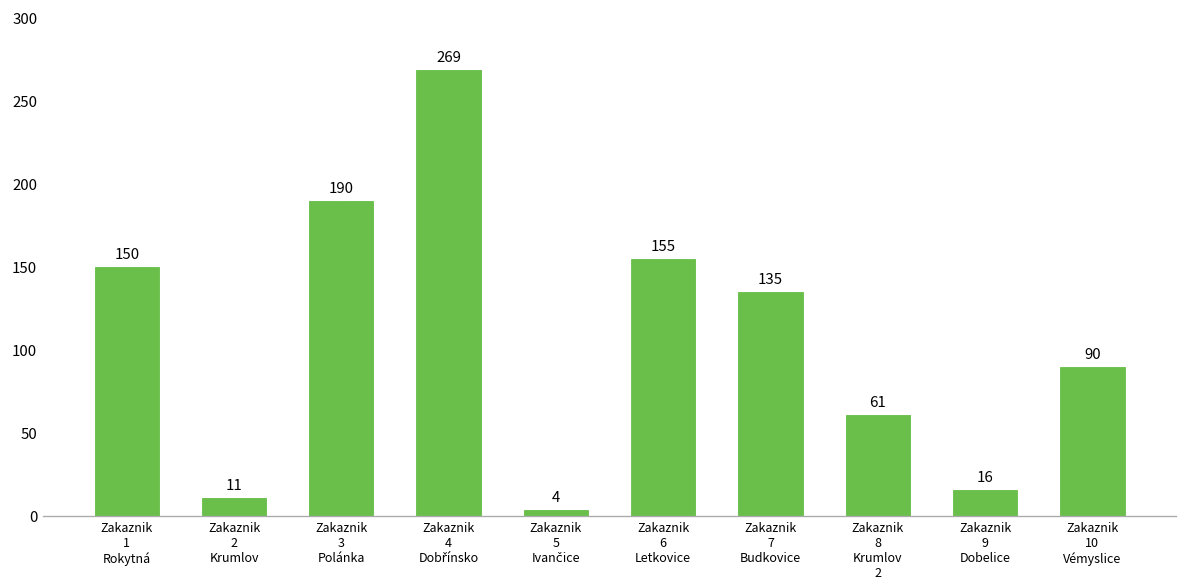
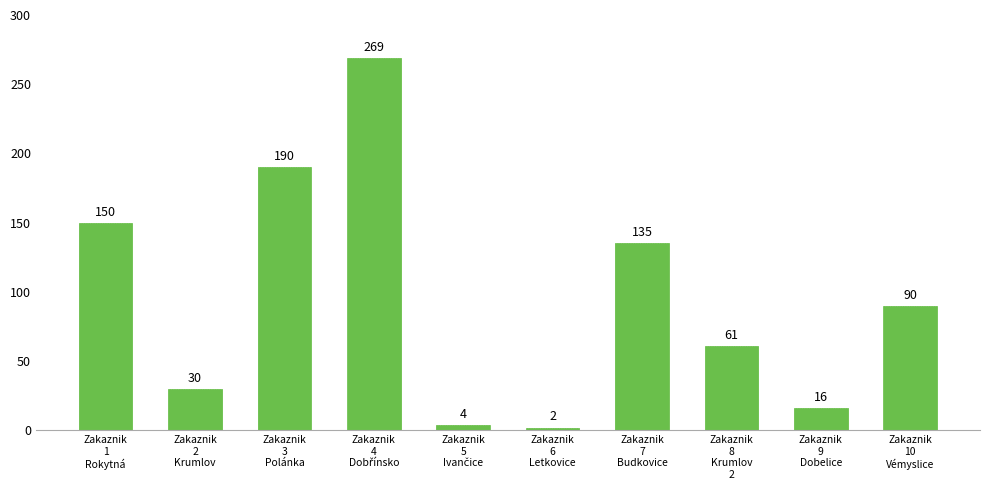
  {
    "Zakaznik 1 Rokytná": 150,
-   "Zakaznik 2 Krumlov": 11,
+   "Zakaznik 2 Krumlov": 30,
    "Zakaznik 3 Polánka": 190,
    "Zakaznik 4 Dobřínsko": 269,
    "Zakaznik 5 Ivančice": 4,
-   "Zakaznik 6 Letkovice": 155,
+   "Zakaznik 6 Letkovice": 2,
    "Zakaznik 7 Budkovice": 135,
    "Zakaznik 8 Krumlov 2": 61,
    "Zakaznik 9 Dobelice": 16,
    "Zakaznik 10 Vémyslice": 90
  }
